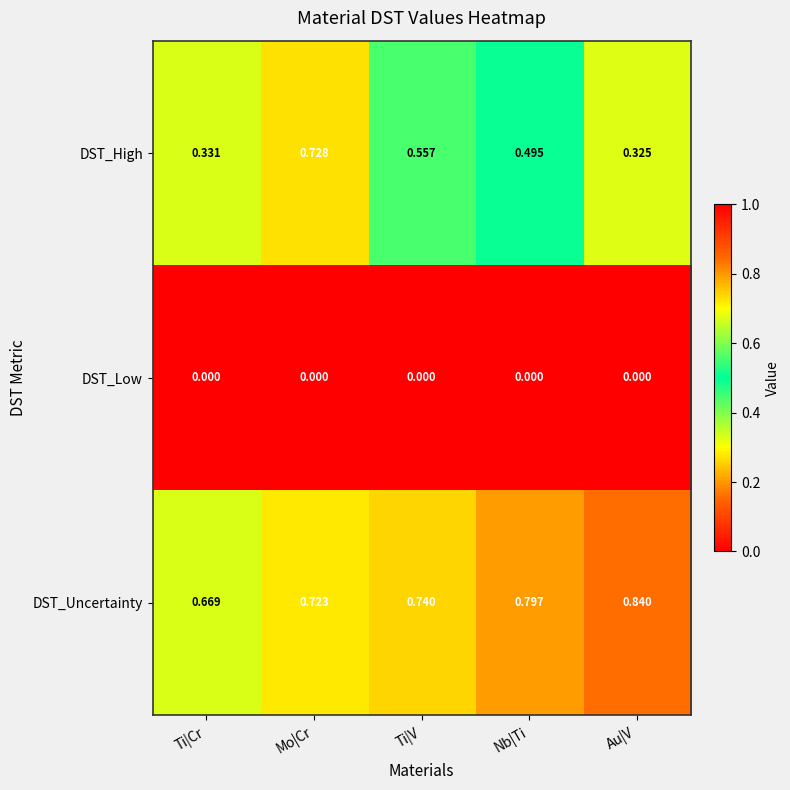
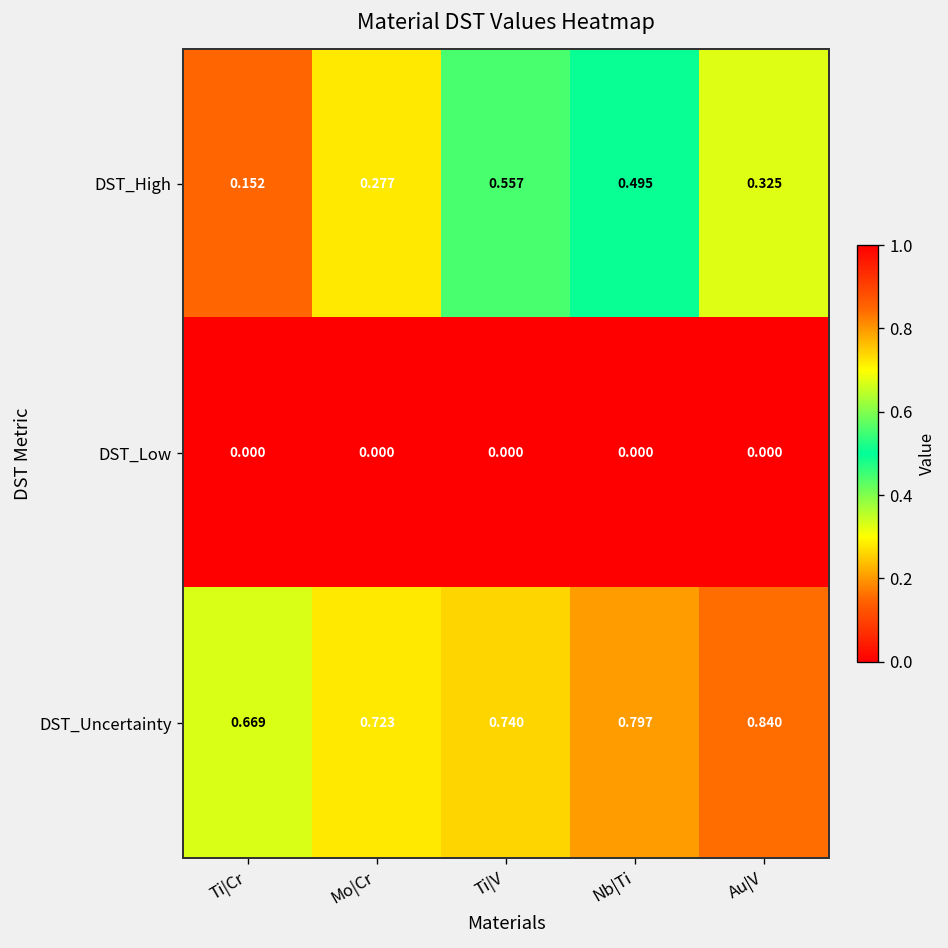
  {
    "DST_High": {
-     "Ti|Cr": 0.331,
-     "Mo|Cr": 0.728,
+     "Ti|Cr": 0.152,
+     "Mo|Cr": 0.277,
      "Ti|V": 0.557,
      "Nb|Ti": 0.495,
      "Au|V": 0.325
    },
    "DST_Low": {
      "Ti|Cr": 0.000,
      "Mo|Cr": 0.000,
      "Ti|V": 0.000,
      "Nb|Ti": 0.000,
      "Au|V": 0.000
    },
    "DST_Uncertainty": {
      "Ti|Cr": 0.669,
      "Mo|Cr": 0.723,
      "Ti|V": 0.740,
      "Nb|Ti": 0.797,
      "Au|V": 0.840
    }
  }
